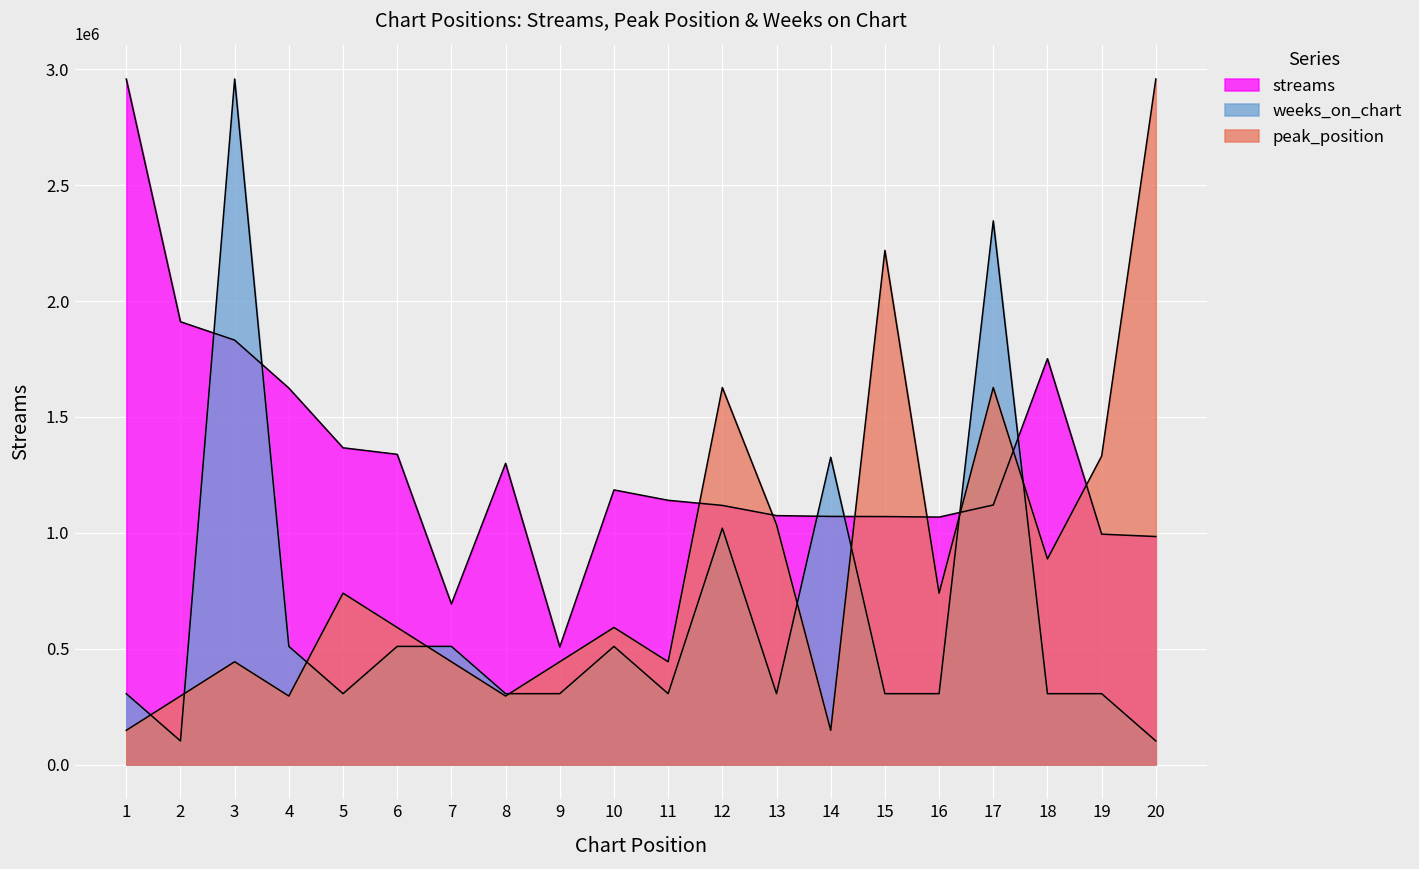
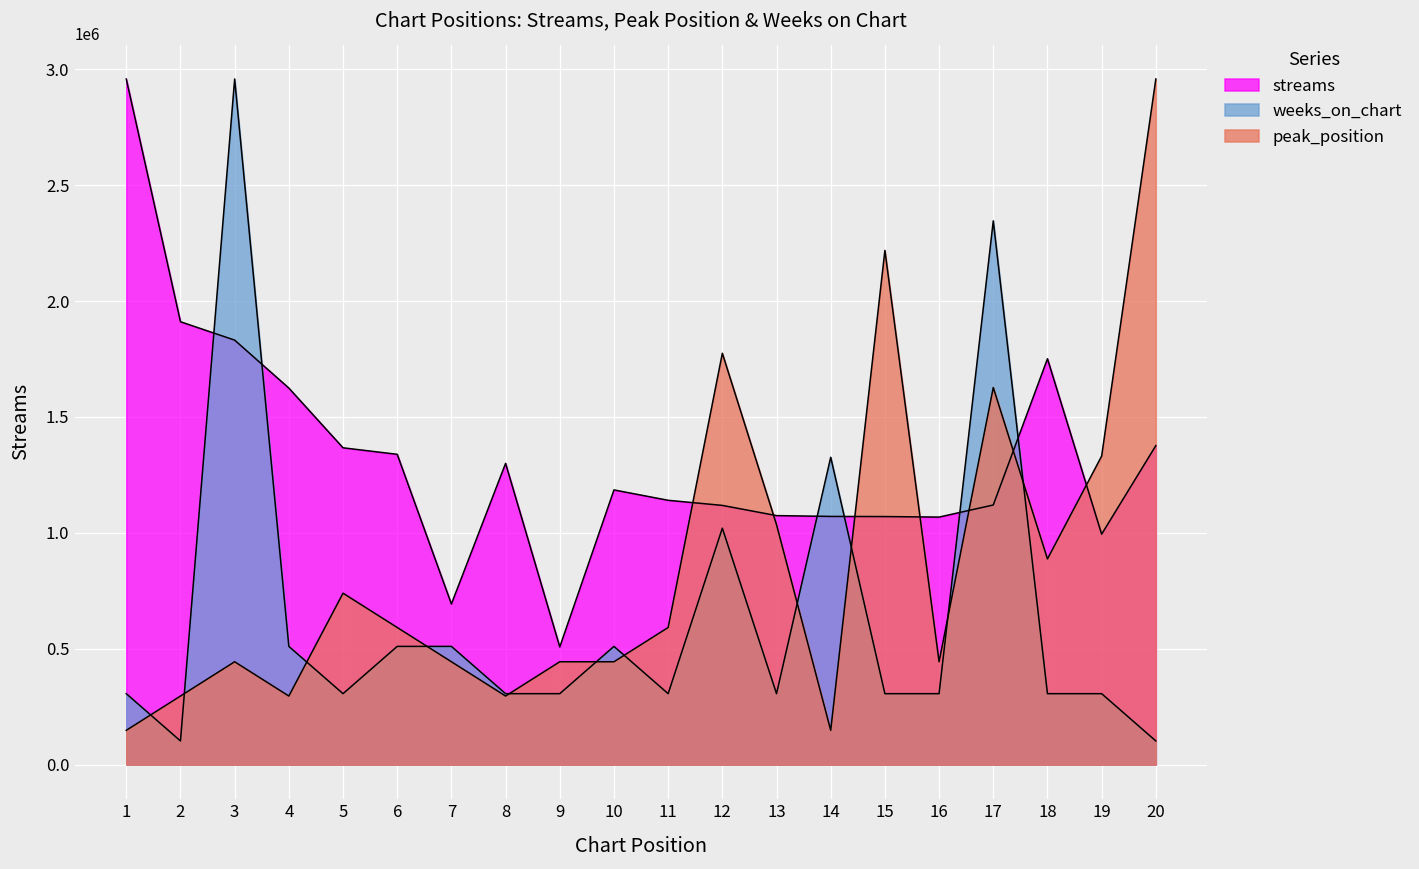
  {
    "streams": {
      "1": 2960000,
      "2": 1910000,
      "3": 1830000,
      "4": 1620000,
      "5": 1370000,
      "6": 1340000,
      "7": 690000,
      "8": 1300000,
      "9": 510000,
      "10": 1190000,
      "11": 1140000,
      "12": 1120000,
      "13": 1070000,
      "14": 1070000,
      "15": 1070000,
      "16": 1070000,
      "17": 1120000,
      "18": 1750000,
      "19": 990000,
-     "20": 980000
+     "20": 1380000
    },
    "weeks_on_chart": {
      "1": 310000,
      "2": 100000,
      "3": 2960000,
      "4": 510000,
      "5": 310000,
      "6": 510000,
      "7": 510000,
      "9": 310000,
      "10": 510000,
      "11": 310000,
      "12": 1020000,
      "13": 310000,
      "14": 1330000,
      "15": 310000,
      "16": 310000,
      "17": 2350000,
      "18": 310000,
      "19": 310000,
      "20": 100000
    },
    "peak_position": {
      "1": 150000,
      "2": 300000,
      "3": 440000,
      "4": 300000,
      "5": 740000,
      "6": 590000,
      "7": 440000,
      "9": 440000,
-     "10": 590000,
-     "11": 440000,
-     "12": 1630000,
+     "10": 440000,
+     "11": 590000,
+     "12": 1770000,
      "13": 1040000,
      "14": 150000,
      "15": 2220000,
-     "16": 740000,
+     "16": 440000,
      "17": 1630000,
      "18": 890000,
      "19": 1330000,
      "20": 2960000
    }
  }
